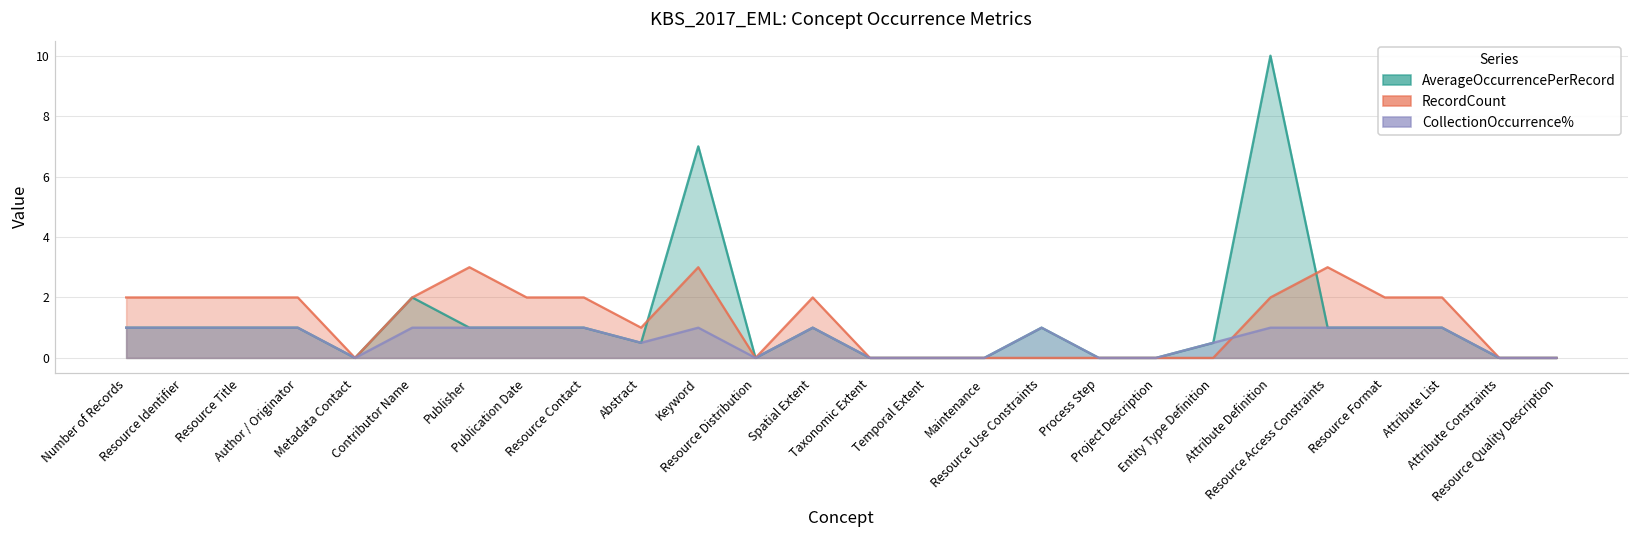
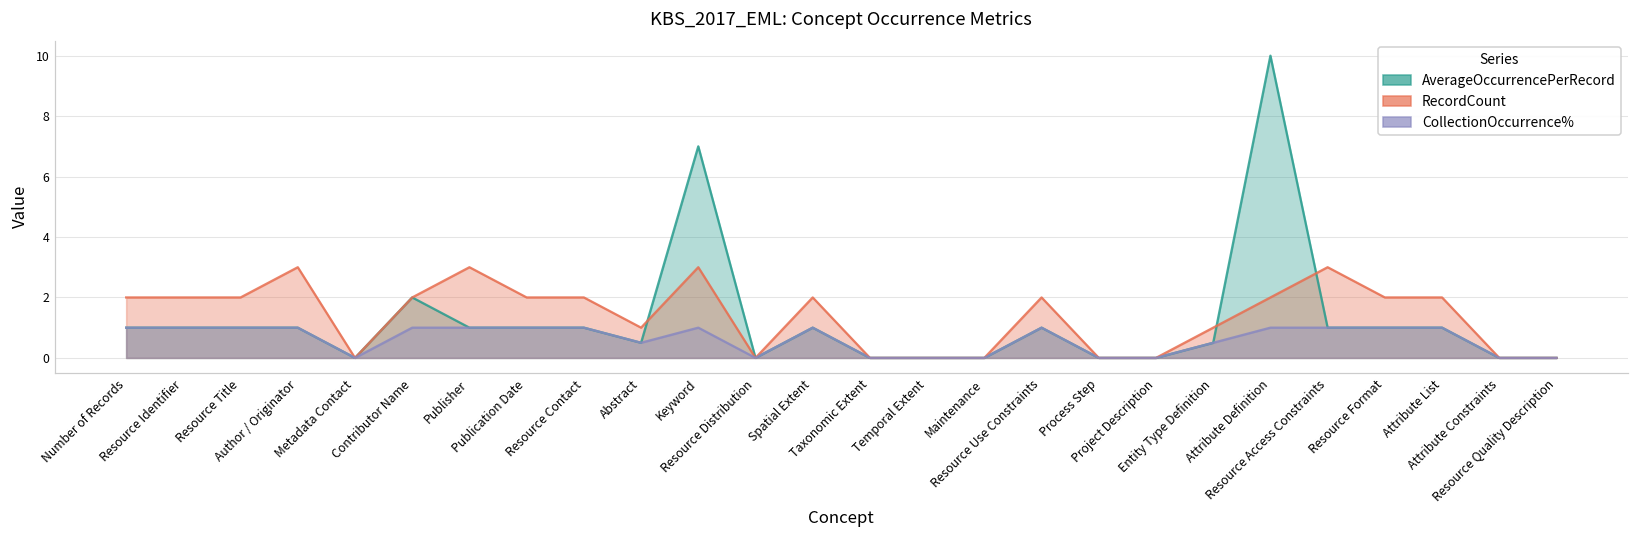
  {
    "RecordCount": {
      "Number of Records": 2,
      "Resource Identifier": 2,
      "Resource Title": 2,
-     "Author / Originator": 2,
+     "Author / Originator": 3,
      "Publisher": 3,
      "Publication Date": 2,
      "Resource Contact": 2,
      "Abstract": 1,
      "Keyword": 3,
      "Spatial Extent": 2,
-     "Resource Use Constraints": 0,
-     "Entity Type Definition": 0,
+     "Resource Use Constraints": 2,
+     "Entity Type Definition": 1,
      "Attribute Definition": 2,
      "Resource Access Constraints": 3,
      "Resource Format": 2,
      "Attribute List": 2
    }
  }
